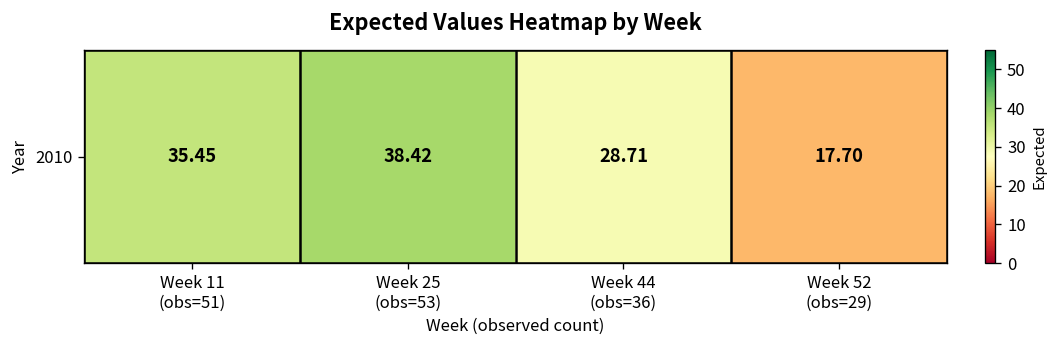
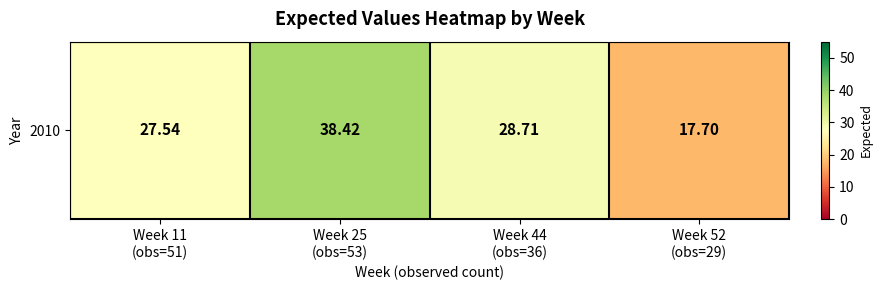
  {
    "2010": {
-     "Week 11 (obs=51)": 35.45,
+     "Week 11 (obs=51)": 27.54,
      "Week 25 (obs=53)": 38.42,
      "Week 44 (obs=36)": 28.71,
      "Week 52 (obs=29)": 17.70
    }
  }
